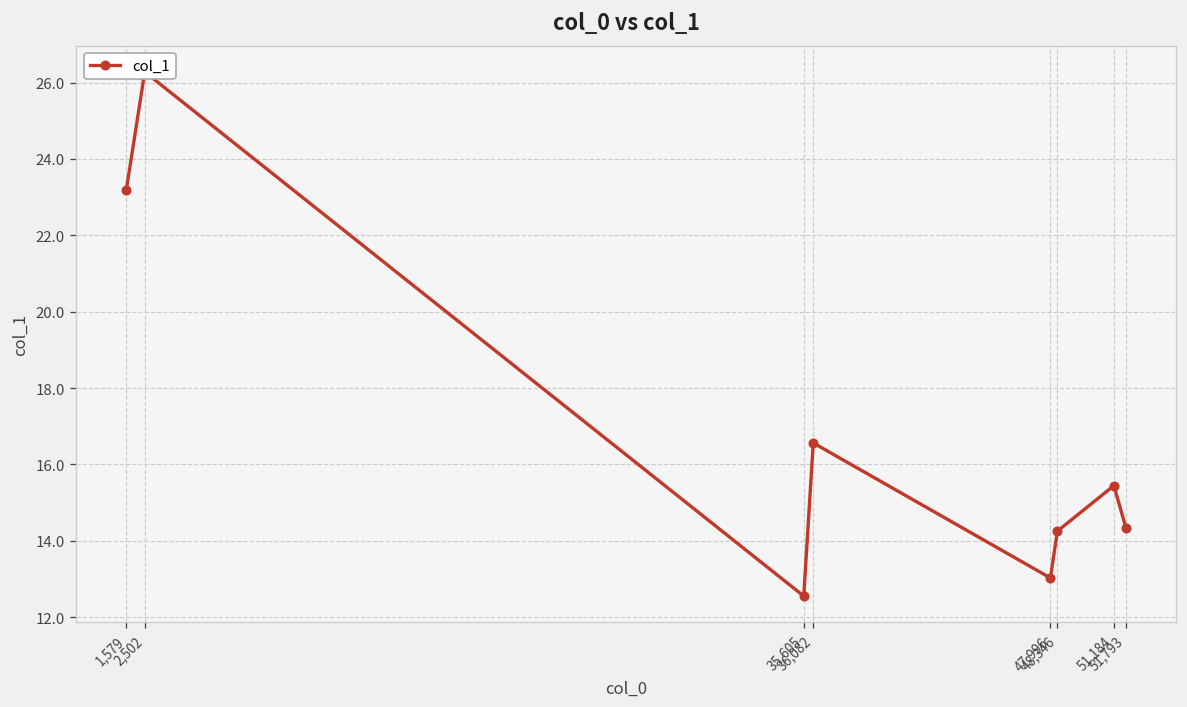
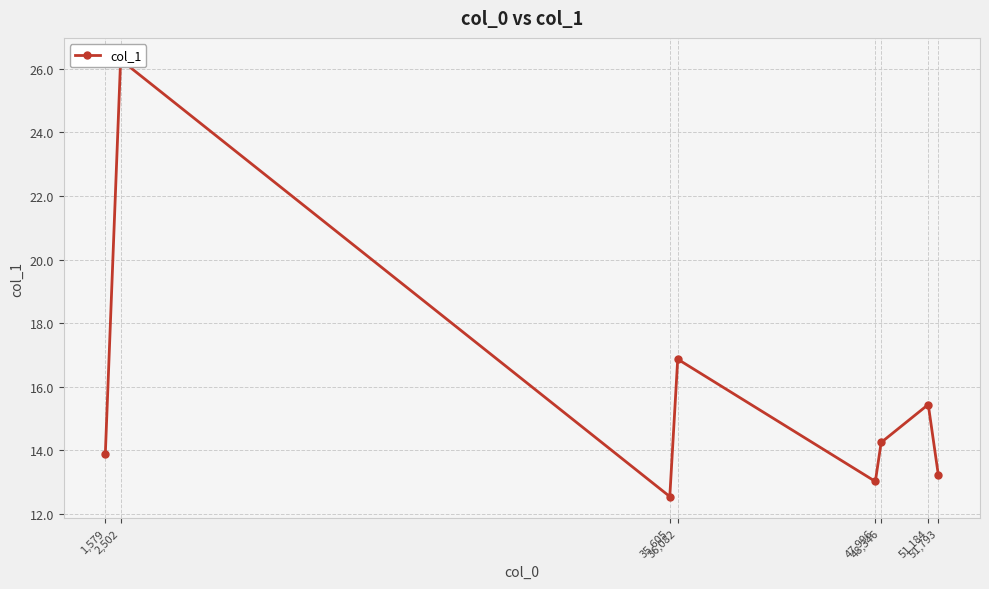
  {
-   "1,579": 23.2,
+   "1,579": 13.9,
    "35,605": 12.6,
-   "36,082": 16.6,
+   "36,082": 16.9,
    "47,996": 13.0,
    "48,346": 14.3,
    "51,184": 15.4,
-   "51,793": 14.3
+   "51,793": 13.2
  }
